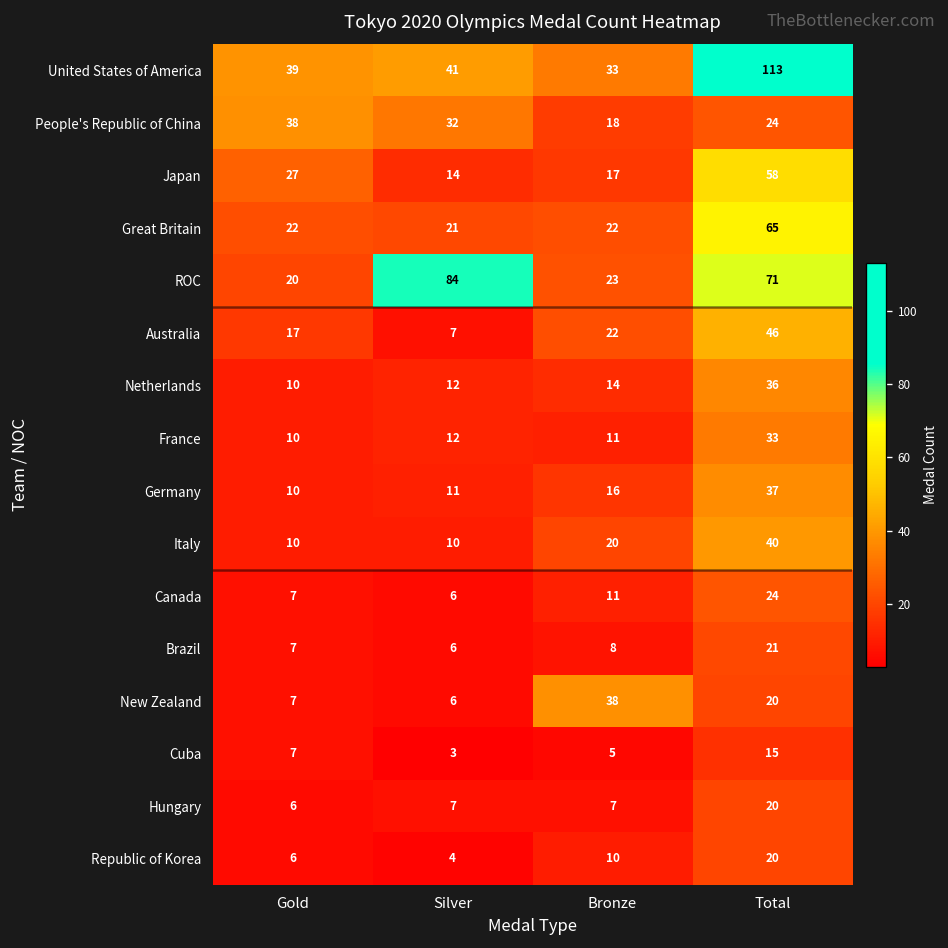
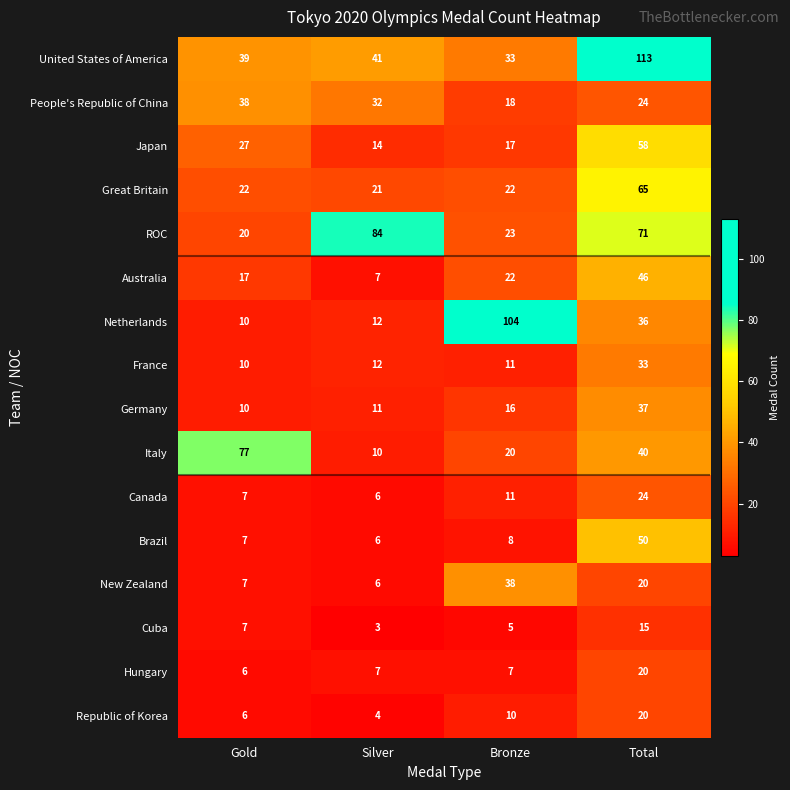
  {
    "United States of America": {
      "Gold": 39,
      "Silver": 41,
      "Bronze": 33,
      "Total": 113
    },
    "People's Republic of China": {
      "Gold": 38,
      "Silver": 32,
      "Bronze": 18,
      "Total": 24
    },
    "Japan": {
      "Gold": 27,
      "Silver": 14,
      "Bronze": 17,
      "Total": 58
    },
    "Great Britain": {
      "Gold": 22,
      "Silver": 21,
      "Bronze": 22,
      "Total": 65
    },
    "ROC": {
      "Gold": 20,
      "Silver": 84,
      "Bronze": 23,
      "Total": 71
    },
    "Australia": {
      "Gold": 17,
      "Silver": 7,
      "Bronze": 22,
      "Total": 46
    },
    "Netherlands": {
      "Gold": 10,
      "Silver": 12,
-     "Bronze": 14,
+     "Bronze": 104,
      "Total": 36
    },
    "France": {
      "Gold": 10,
      "Silver": 12,
      "Bronze": 11,
      "Total": 33
    },
    "Germany": {
      "Gold": 10,
      "Silver": 11,
      "Bronze": 16,
      "Total": 37
    },
    "Italy": {
-     "Gold": 10,
+     "Gold": 77,
      "Silver": 10,
      "Bronze": 20,
      "Total": 40
    },
    "Canada": {
      "Gold": 7,
      "Silver": 6,
      "Bronze": 11,
      "Total": 24
    },
    "Brazil": {
      "Gold": 7,
      "Silver": 6,
      "Bronze": 8,
-     "Total": 21
+     "Total": 50
    },
    "New Zealand": {
      "Gold": 7,
      "Silver": 6,
      "Bronze": 38,
      "Total": 20
    },
    "Cuba": {
      "Gold": 7,
      "Silver": 3,
      "Bronze": 5,
      "Total": 15
    },
    "Hungary": {
      "Gold": 6,
      "Silver": 7,
      "Bronze": 7,
      "Total": 20
    },
    "Republic of Korea": {
      "Gold": 6,
      "Silver": 4,
      "Bronze": 10,
      "Total": 20
    }
  }
